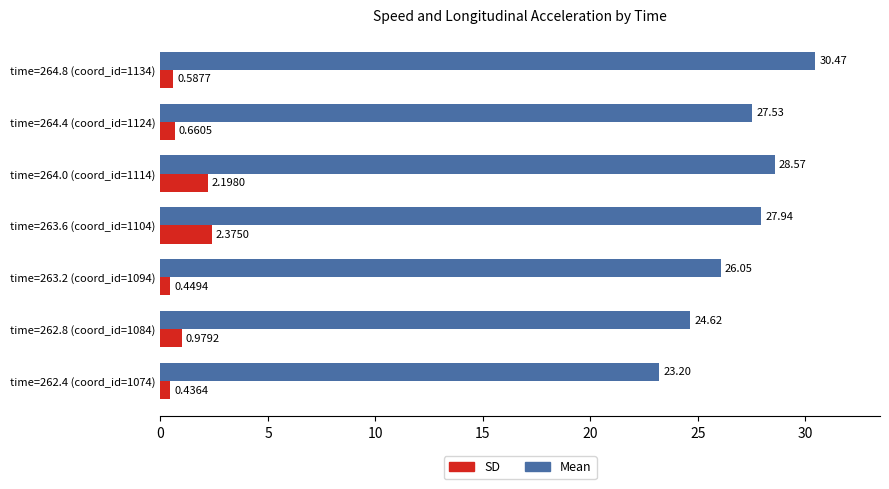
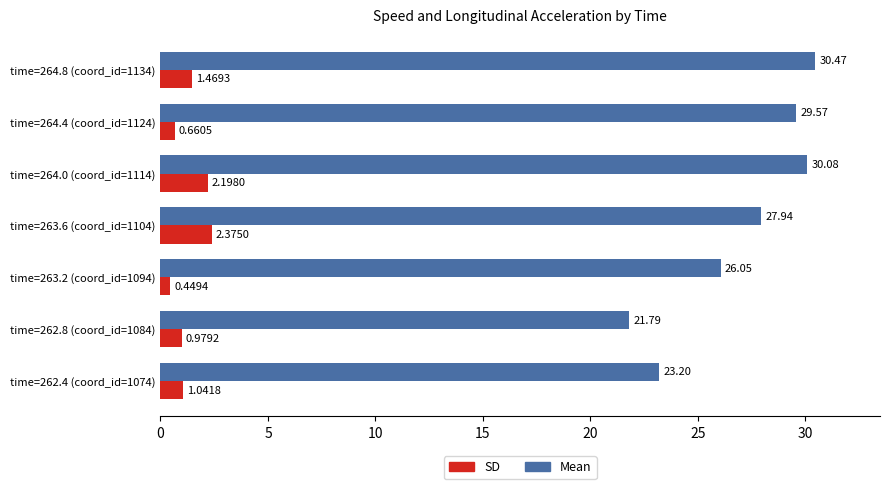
  {
    "Mean": {
      "time=264.8 (coord_id=1134)": 30.47,
-     "time=264.4 (coord_id=1124)": 27.53,
-     "time=264.0 (coord_id=1114)": 28.57,
+     "time=264.4 (coord_id=1124)": 29.57,
+     "time=264.0 (coord_id=1114)": 30.08,
      "time=263.6 (coord_id=1104)": 27.94,
      "time=263.2 (coord_id=1094)": 26.05,
-     "time=262.8 (coord_id=1084)": 24.62,
+     "time=262.8 (coord_id=1084)": 21.79,
      "time=262.4 (coord_id=1074)": 23.20
    },
    "SD": {
-     "time=264.8 (coord_id=1134)": 0.5877,
+     "time=264.8 (coord_id=1134)": 1.4693,
      "time=264.4 (coord_id=1124)": 0.6605,
      "time=264.0 (coord_id=1114)": 2.1980,
      "time=263.6 (coord_id=1104)": 2.3750,
      "time=263.2 (coord_id=1094)": 0.4494,
      "time=262.8 (coord_id=1084)": 0.9792,
-     "time=262.4 (coord_id=1074)": 0.4364
+     "time=262.4 (coord_id=1074)": 1.0418
    }
  }
